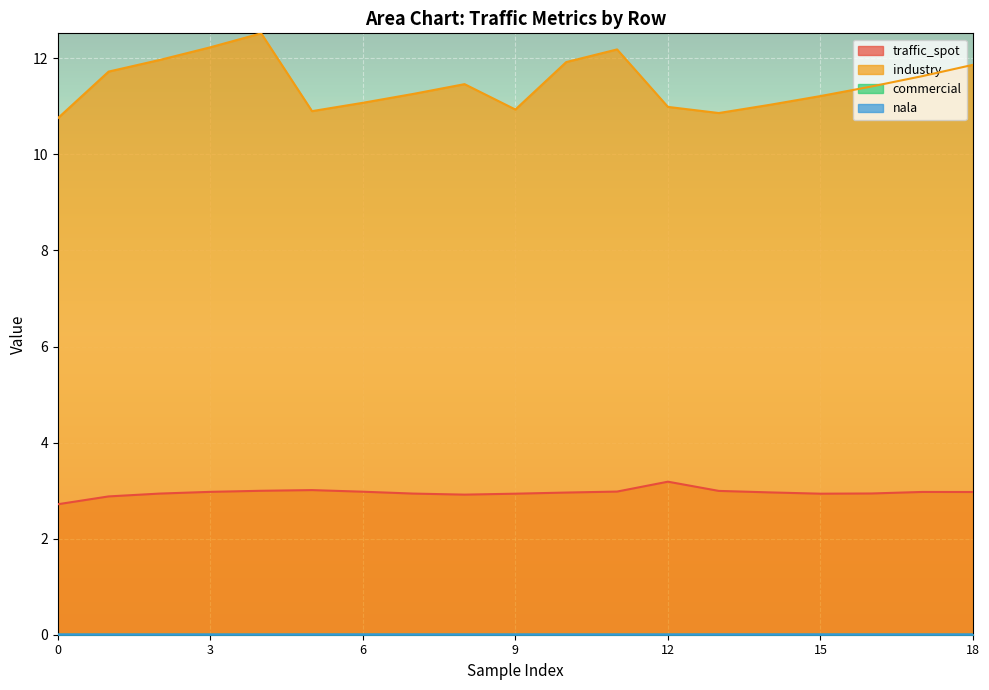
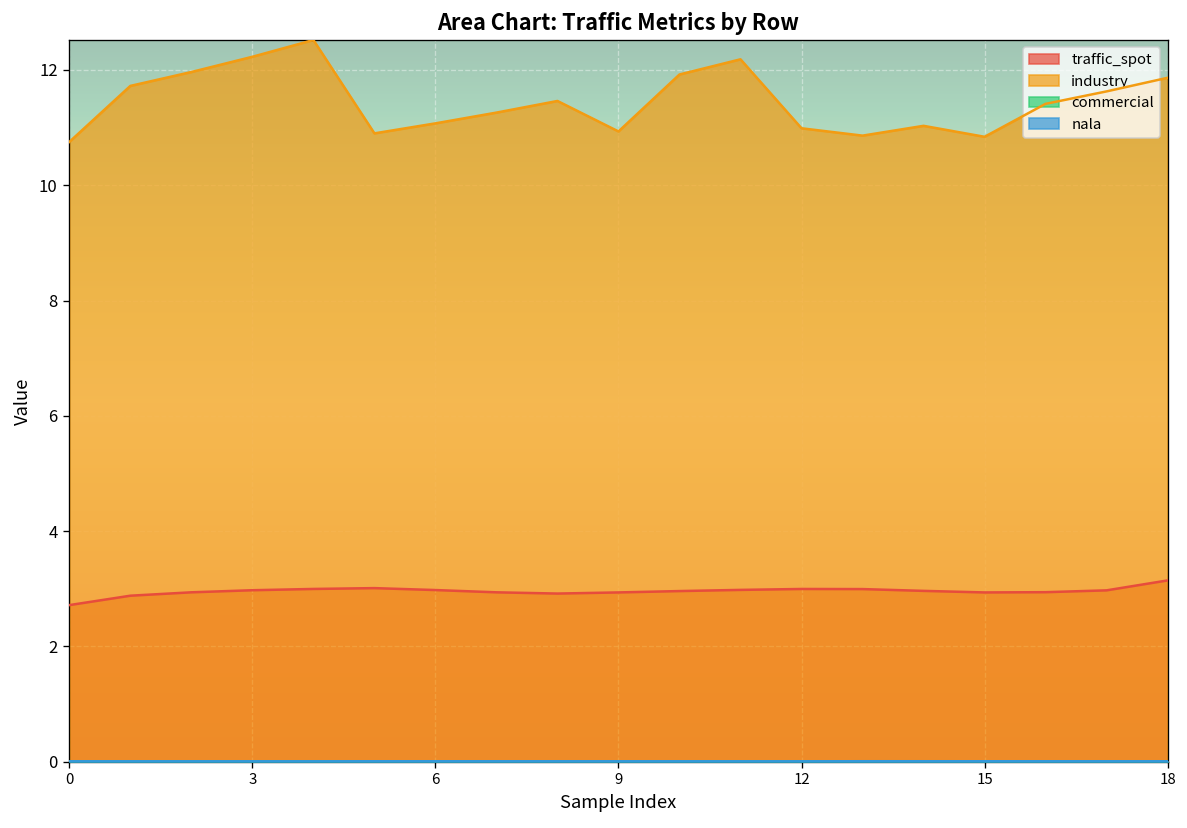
  {
    "traffic_spot": {
      "0": 2.7,
      "3": 3.0,
      "6": 3.0,
      "9": 2.9,
-     "12": 3.2,
+     "12": 3.0,
      "15": 2.9,
-     "18": 3.0
+     "18": 3.1
    },
    "industry": {
      "0": 10.8,
      "3": 12.2,
      "6": 11.1,
      "9": 10.9,
      "12": 11.0,
-     "15": 11.2,
+     "15": 10.8,
      "18": 11.9
    }
  }
